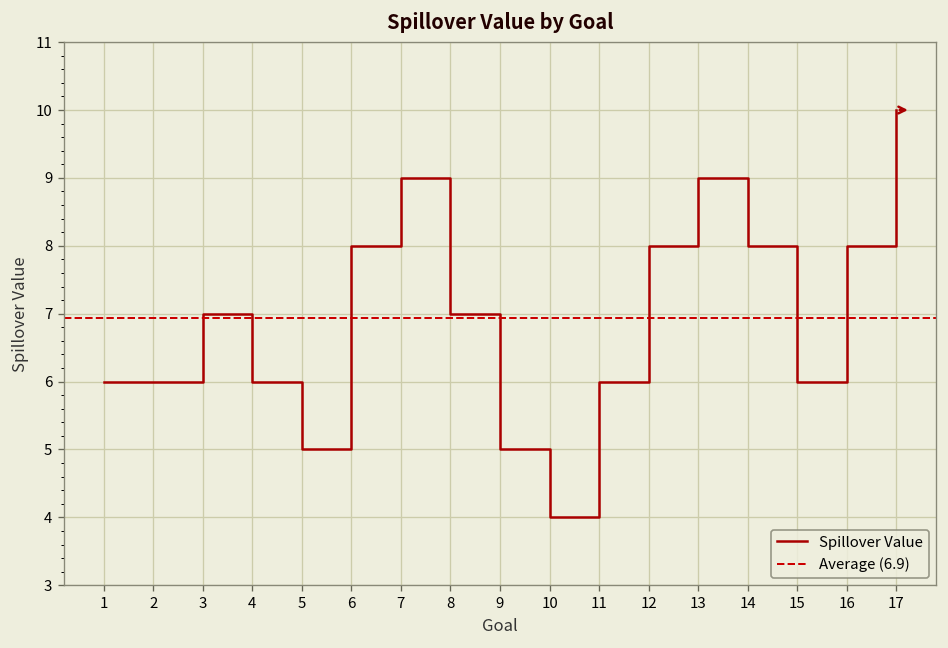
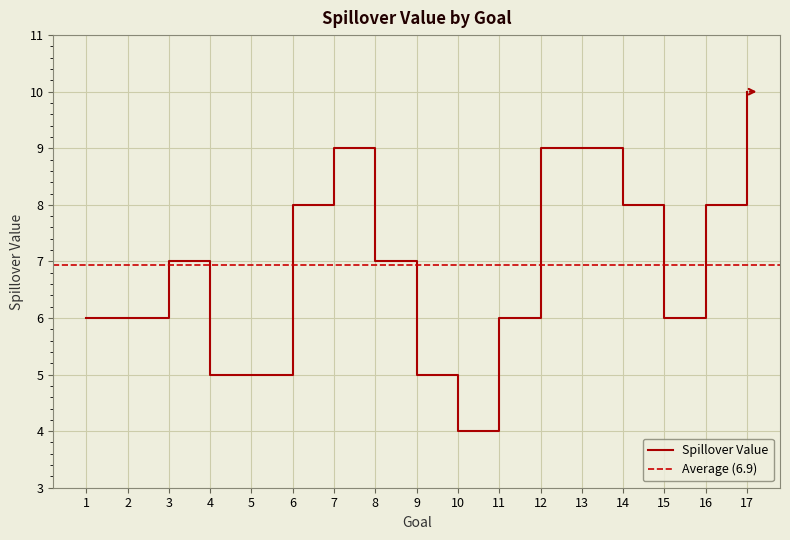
  {
    "1": 6,
    "2": 6,
    "3": 7,
-   "4": 6,
+   "4": 5,
    "5": 5,
    "6": 8,
    "7": 9,
    "8": 7,
    "9": 5,
    "10": 4,
    "11": 6,
-   "12": 8,
+   "12": 9,
    "13": 9,
    "14": 8,
    "15": 6,
    "16": 8,
    "17": 10
  }
